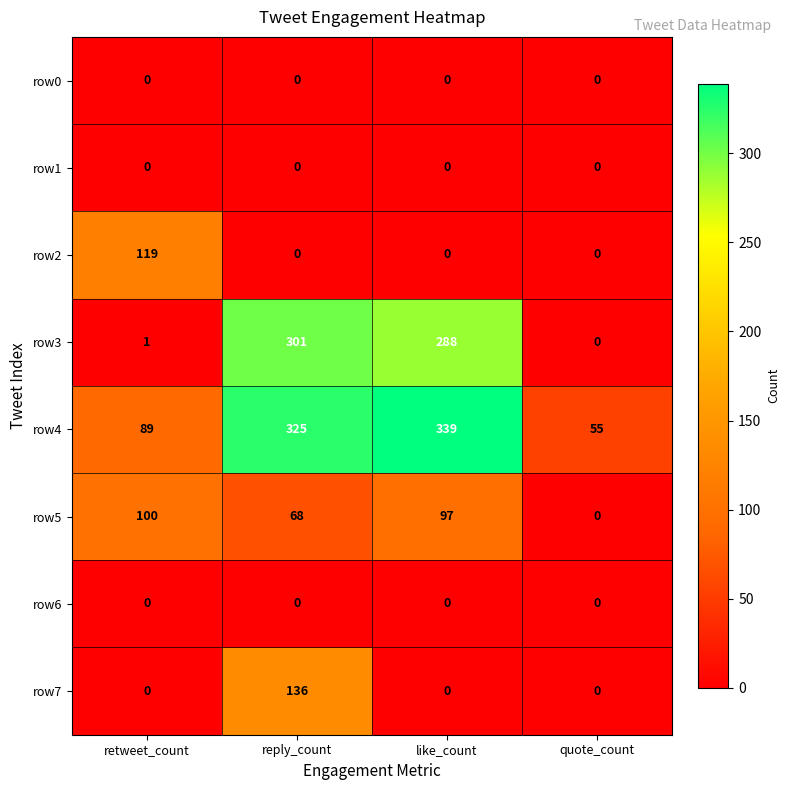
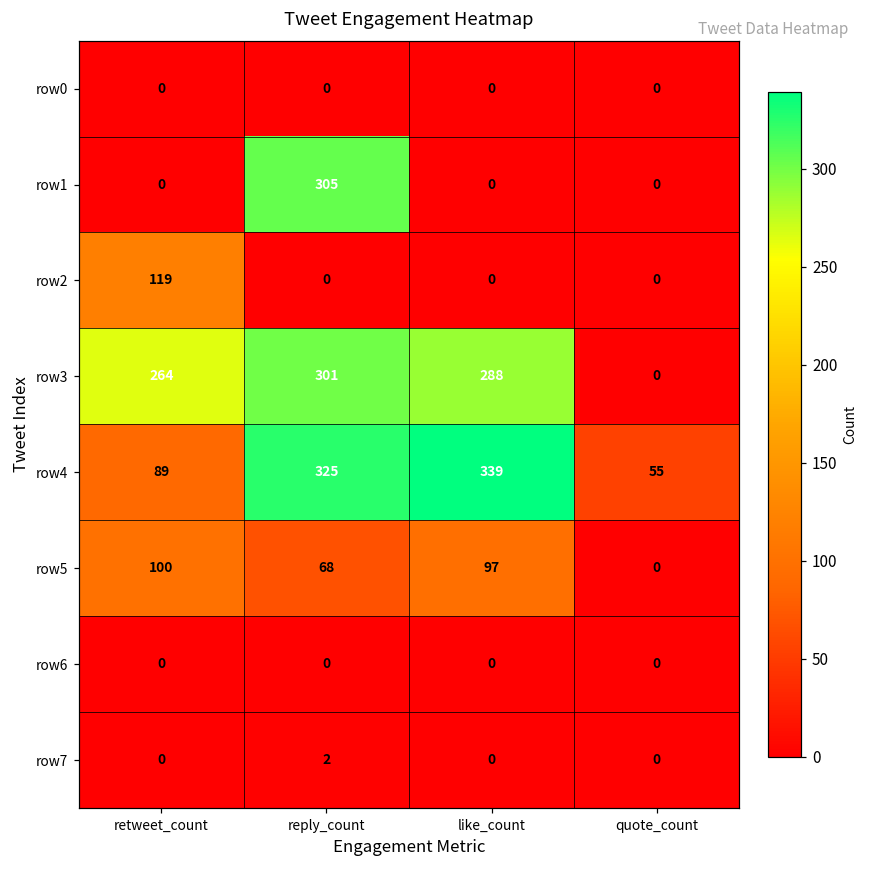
  {
    "row0": {
      "retweet_count": 0,
      "reply_count": 0,
      "like_count": 0,
      "quote_count": 0
    },
    "row1": {
      "retweet_count": 0,
-     "reply_count": 0,
+     "reply_count": 305,
      "like_count": 0,
      "quote_count": 0
    },
    "row2": {
      "retweet_count": 119,
      "reply_count": 0,
      "like_count": 0,
      "quote_count": 0
    },
    "row3": {
-     "retweet_count": 1,
+     "retweet_count": 264,
      "reply_count": 301,
      "like_count": 288,
      "quote_count": 0
    },
    "row4": {
      "retweet_count": 89,
      "reply_count": 325,
      "like_count": 339,
      "quote_count": 55
    },
    "row5": {
      "retweet_count": 100,
      "reply_count": 68,
      "like_count": 97,
      "quote_count": 0
    },
    "row6": {
      "retweet_count": 0,
      "reply_count": 0,
      "like_count": 0,
      "quote_count": 0
    },
    "row7": {
      "retweet_count": 0,
-     "reply_count": 136,
+     "reply_count": 2,
      "like_count": 0,
      "quote_count": 0
    }
  }
